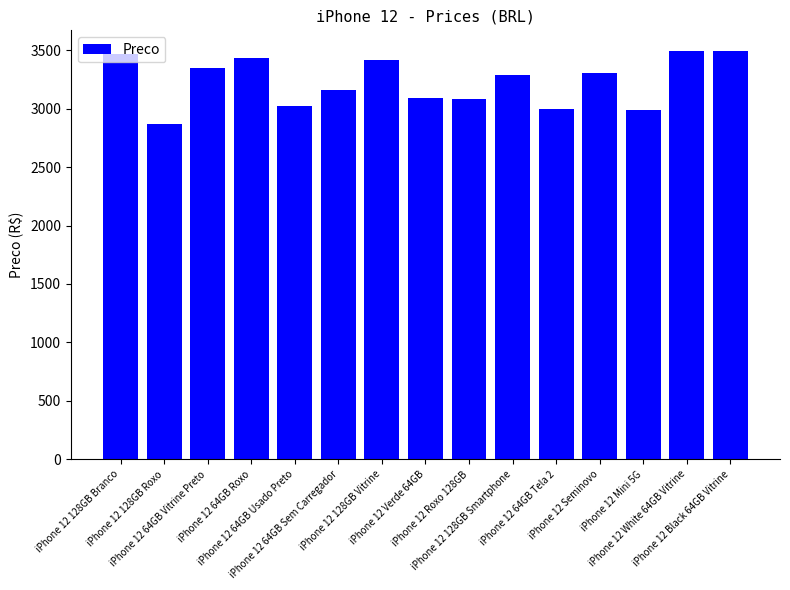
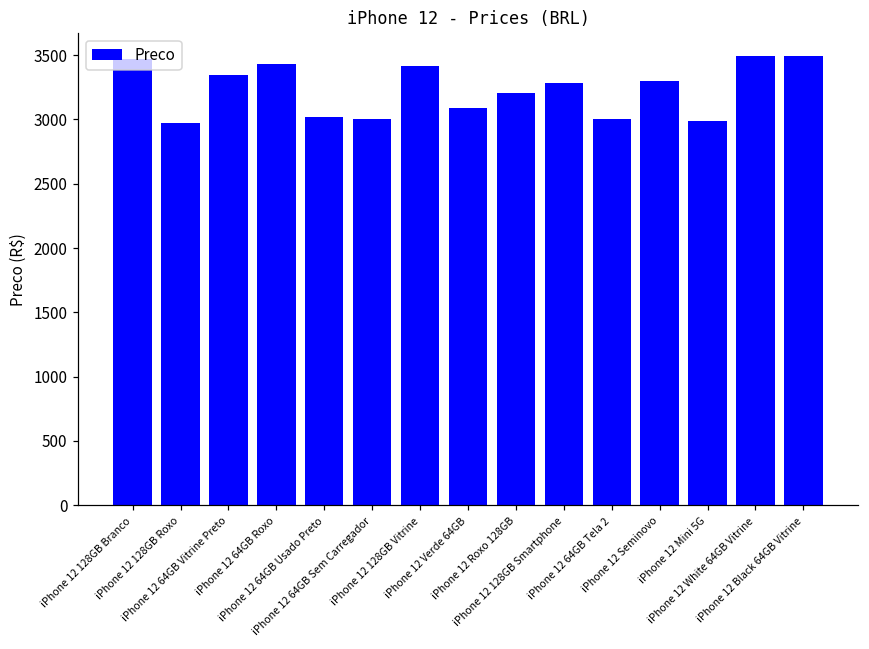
  {
-   "iPhone 12 128GB Roxo": 2870,
+   "iPhone 12 128GB Roxo": 2970,
    "iPhone 12 64GB Vitrine Preto": 3350,
    "iPhone 12 64GB Roxo": 3430,
    "iPhone 12 64GB Usado Preto": 3020,
-   "iPhone 12 64GB Sem Carregador": 3160,
+   "iPhone 12 64GB Sem Carregador": 3000,
    "iPhone 12 128GB Vitrine": 3420,
    "iPhone 12 Verde 64GB": 3090,
-   "iPhone 12 Roxo 128GB": 3080,
+   "iPhone 12 Roxo 128GB": 3210,
    "iPhone 12 128GB Smartphone": 3290,
    "iPhone 12 64GB Tela 2": 3000,
    "iPhone 12 Seminovo": 3300,
    "iPhone 12 Mini 5G": 2990,
    "iPhone 12 White 64GB Vitrine": 3490,
    "iPhone 12 Black 64GB Vitrine": 3490
  }
